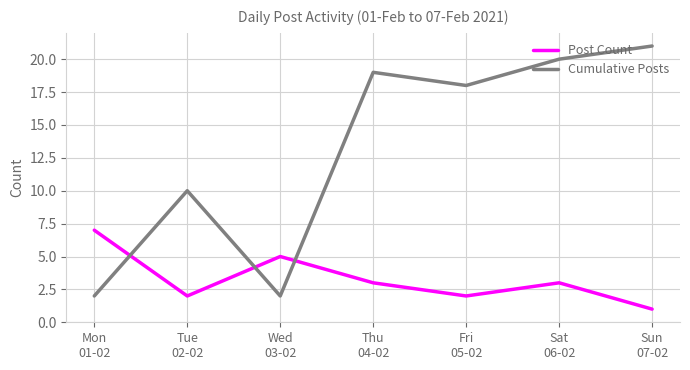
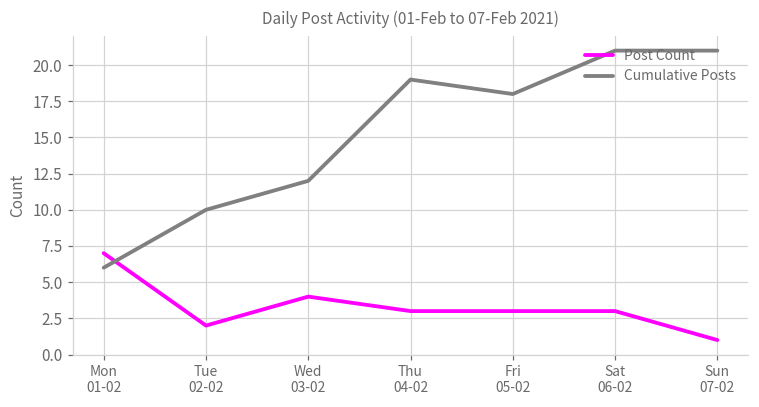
  {
    "Post Count": {
      "Mon 01-02": 7,
      "Tue 02-02": 2,
-     "Wed 03-02": 5,
+     "Wed 03-02": 4,
      "Thu 04-02": 3,
-     "Fri 05-02": 2,
+     "Fri 05-02": 3,
      "Sat 06-02": 3,
      "Sun 07-02": 1
    },
    "Cumulative Posts": {
-     "Mon 01-02": 2,
+     "Mon 01-02": 6,
      "Tue 02-02": 10,
-     "Wed 03-02": 2,
+     "Wed 03-02": 12,
      "Thu 04-02": 19,
      "Fri 05-02": 18,
-     "Sat 06-02": 20,
+     "Sat 06-02": 21,
      "Sun 07-02": 21
    }
  }
